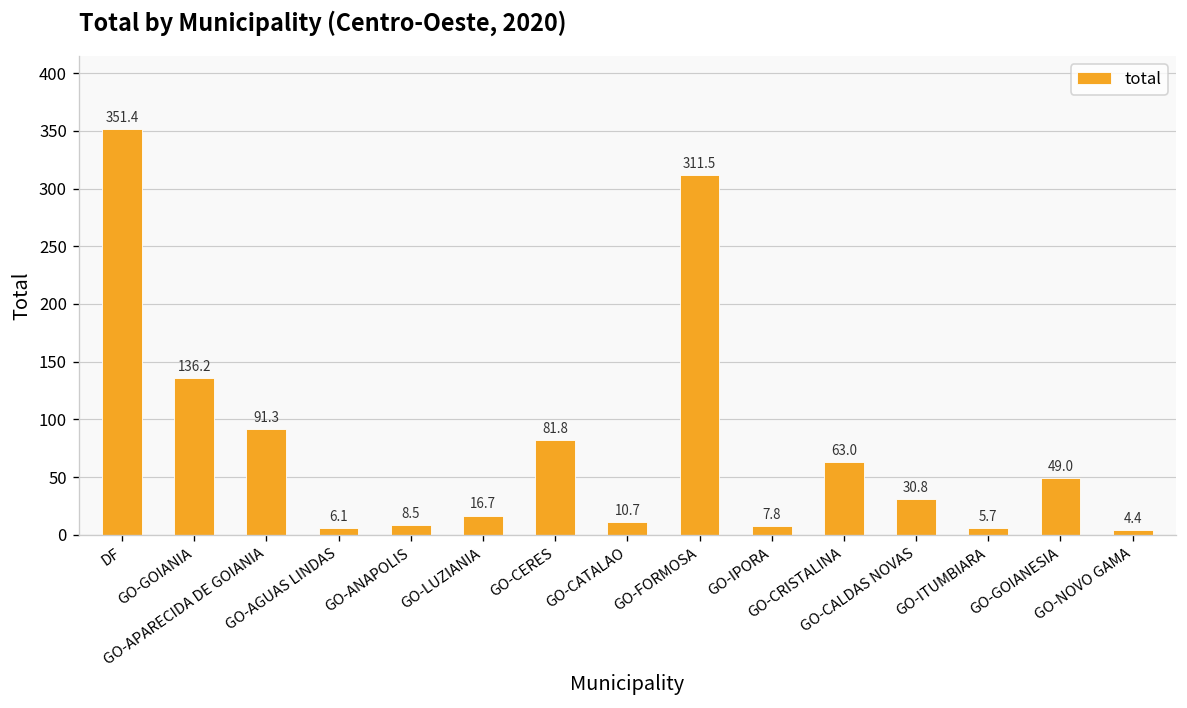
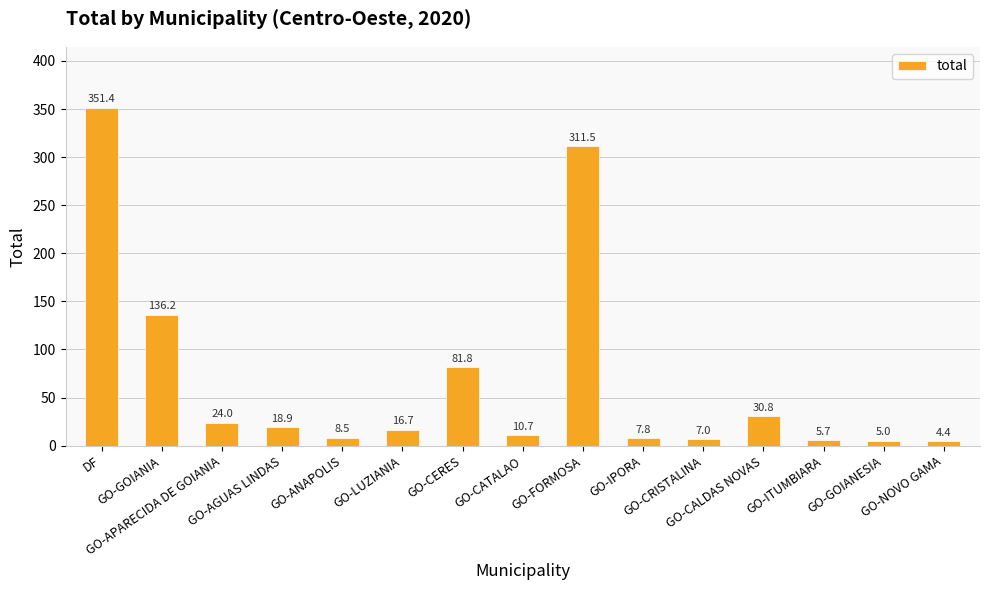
  {
    "DF": 351.4,
    "GO-GOIANIA": 136.2,
-   "GO-APARECIDA DE GOIANIA": 91.3,
-   "GO-AGUAS LINDAS": 6.1,
+   "GO-APARECIDA DE GOIANIA": 24.0,
+   "GO-AGUAS LINDAS": 18.9,
    "GO-ANAPOLIS": 8.5,
    "GO-LUZIANIA": 16.7,
    "GO-CERES": 81.8,
    "GO-CATALAO": 10.7,
    "GO-FORMOSA": 311.5,
    "GO-IPORA": 7.8,
-   "GO-CRISTALINA": 63.0,
+   "GO-CRISTALINA": 7.0,
    "GO-CALDAS NOVAS": 30.8,
    "GO-ITUMBIARA": 5.7,
-   "GO-GOIANESIA": 49.0,
+   "GO-GOIANESIA": 5.0,
    "GO-NOVO GAMA": 4.4
  }
